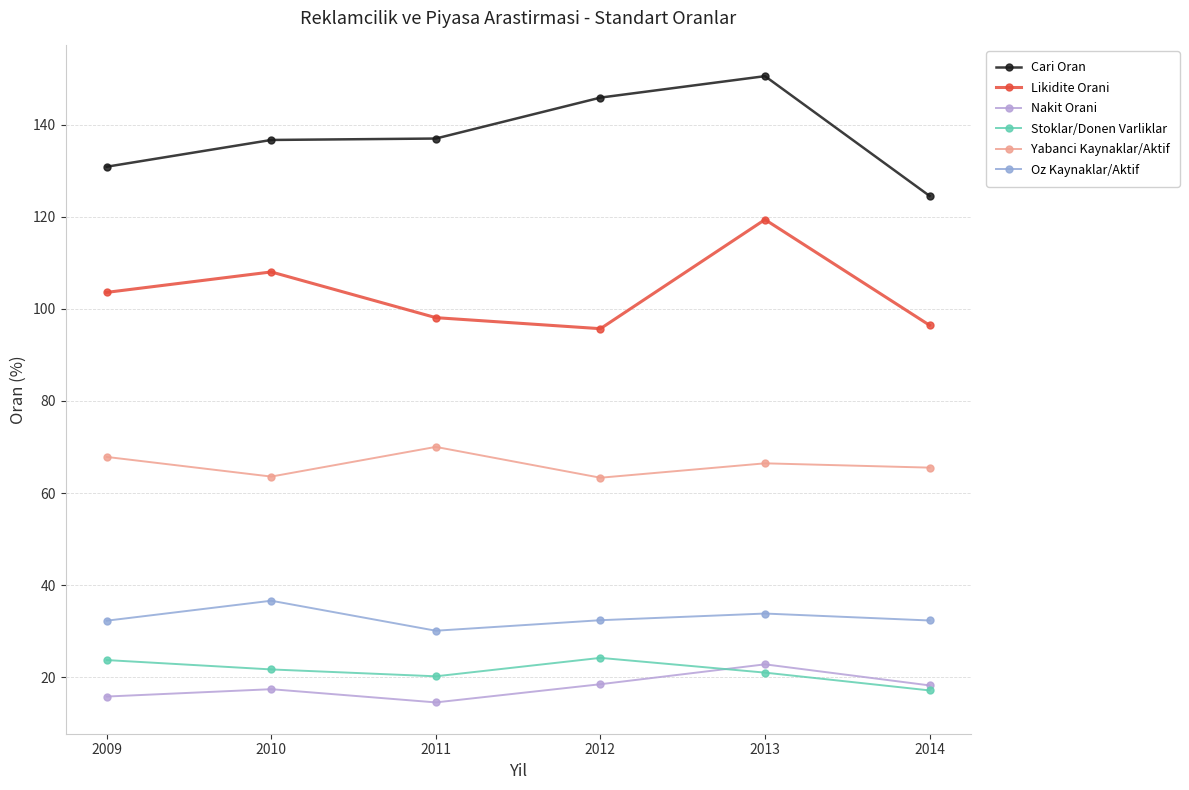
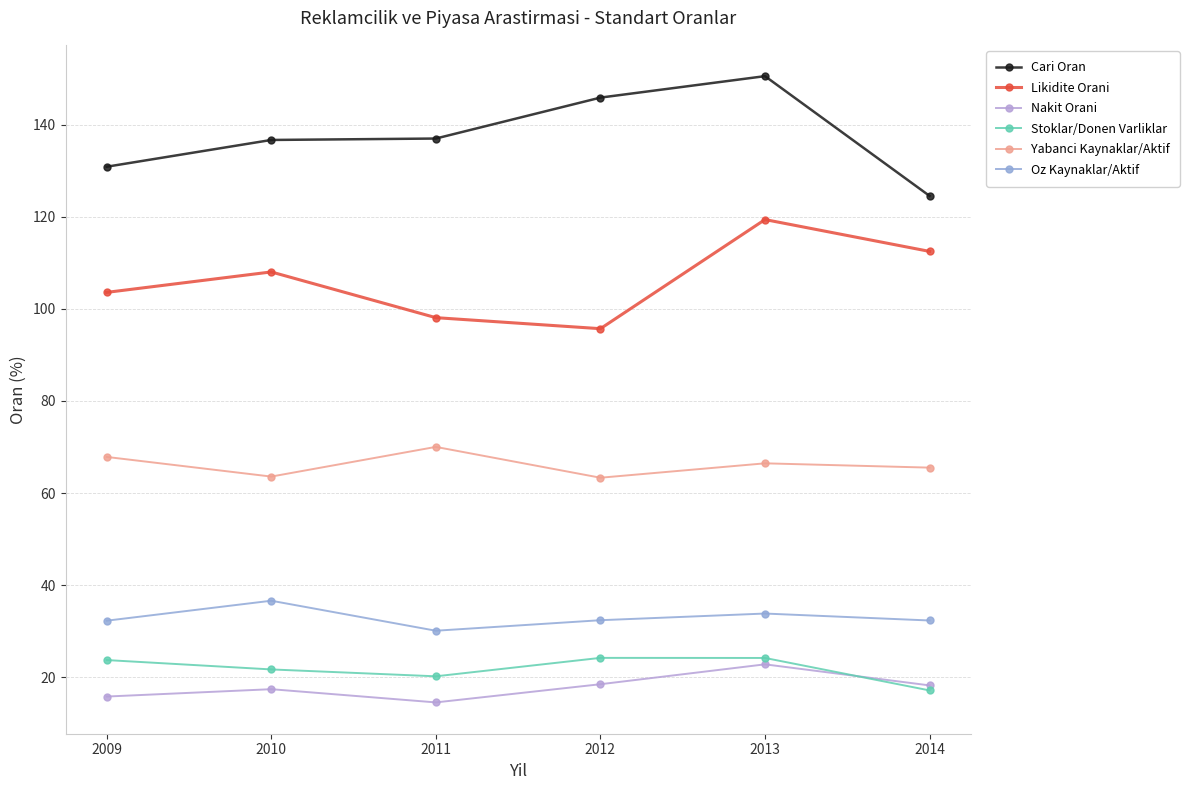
  {
    "Cari Oran": {
      "2009": 131,
      "2010": 137,
      "2011": 137,
      "2012": 146,
      "2013": 151,
      "2014": 125
    },
    "Likidite Orani": {
      "2009": 104,
      "2010": 108,
      "2011": 98,
      "2012": 96,
      "2013": 119,
-     "2014": 96
+     "2014": 112
    },
    "Stoklar/Donen Varliklar": {
      "2009": 24,
      "2010": 22,
      "2011": 20,
      "2012": 24,
-     "2013": 21,
+     "2013": 24,
      "2014": 17
    },
    "Yabanci Kaynaklar/Aktif": {
      "2009": 68,
      "2010": 64,
      "2011": 70,
      "2012": 63,
      "2013": 66,
      "2014": 66
    }
  }
